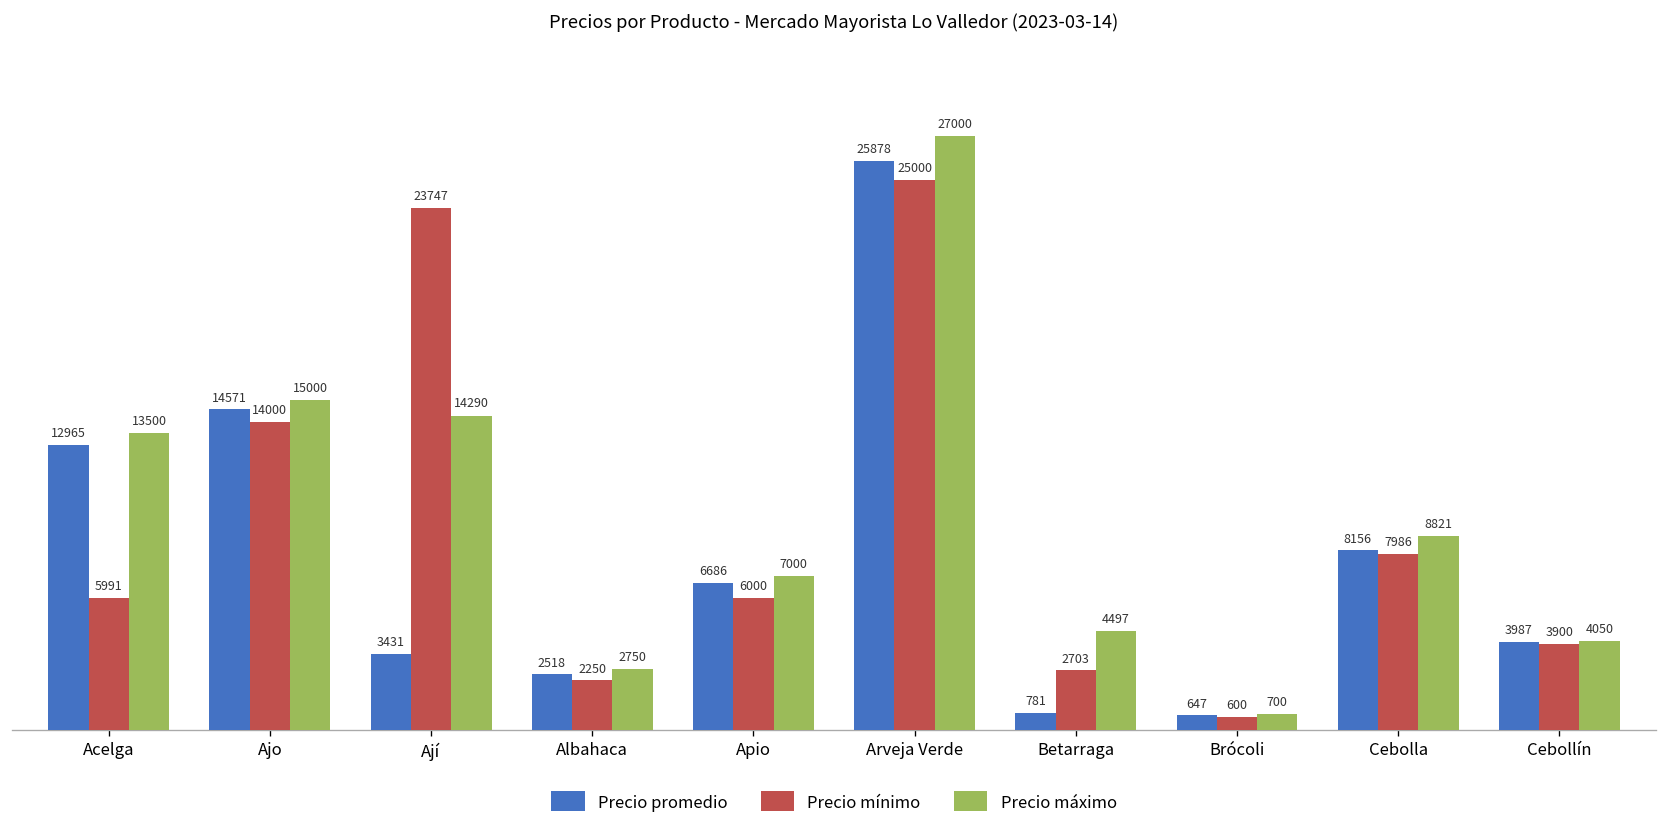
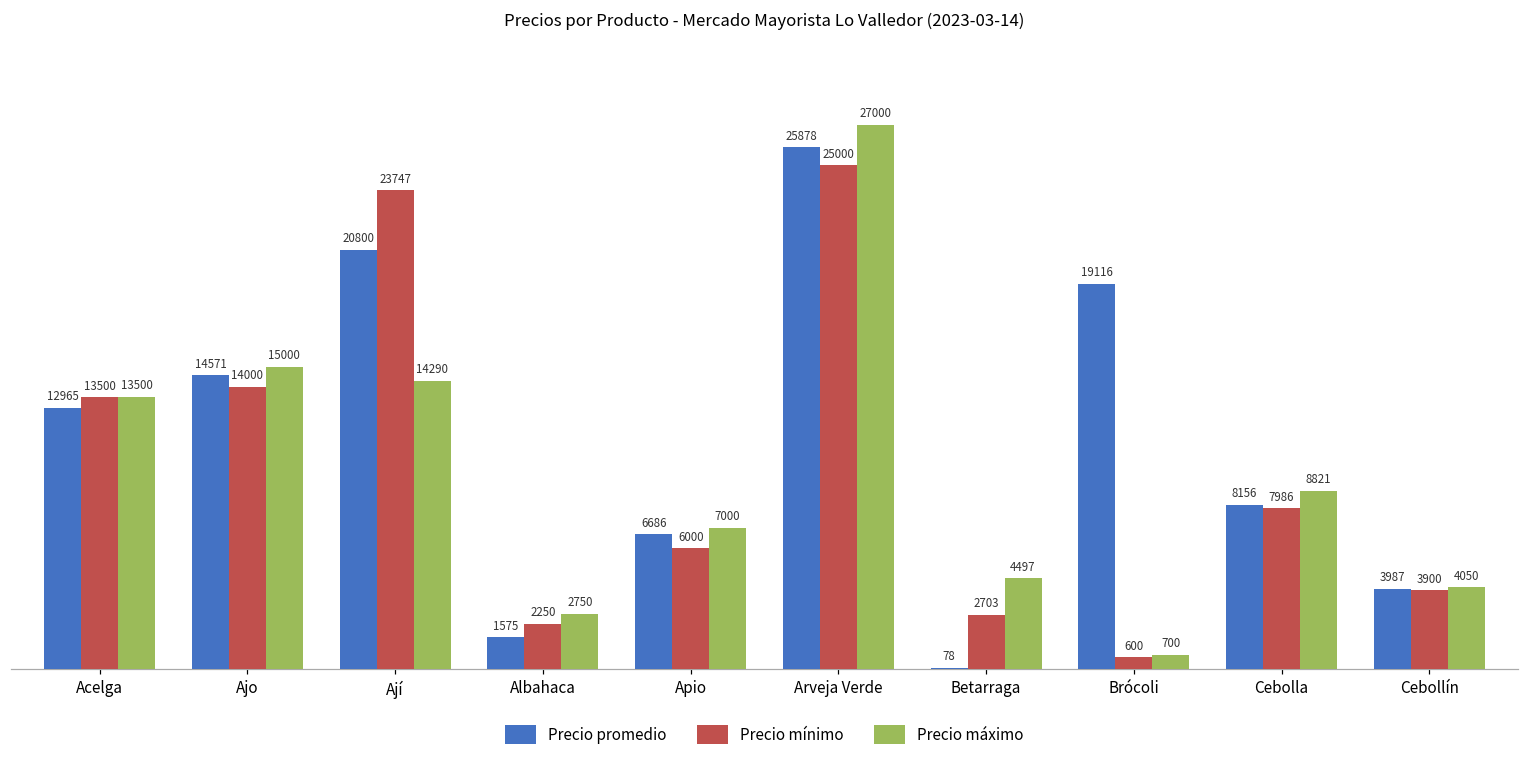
  {
    "Precio promedio": {
      "Acelga": 12965,
      "Ajo": 14571,
-     "Ají": 3431,
-     "Albahaca": 2518,
+     "Ají": 20800,
+     "Albahaca": 1575,
      "Apio": 6686,
      "Arveja Verde": 25878,
-     "Betarraga": 781,
-     "Brócoli": 647,
+     "Betarraga": 78,
+     "Brócoli": 19116,
      "Cebolla": 8156,
      "Cebollín": 3987
    },
    "Precio mínimo": {
-     "Acelga": 5991,
+     "Acelga": 13500,
      "Ajo": 14000,
      "Ají": 23747,
      "Albahaca": 2250,
      "Apio": 6000,
      "Arveja Verde": 25000,
      "Betarraga": 2703,
      "Brócoli": 600,
      "Cebolla": 7986,
      "Cebollín": 3900
    },
    "Precio máximo": {
      "Acelga": 13500,
      "Ajo": 15000,
      "Ají": 14290,
      "Albahaca": 2750,
      "Apio": 7000,
      "Arveja Verde": 27000,
      "Betarraga": 4497,
      "Brócoli": 700,
      "Cebolla": 8821,
      "Cebollín": 4050
    }
  }
